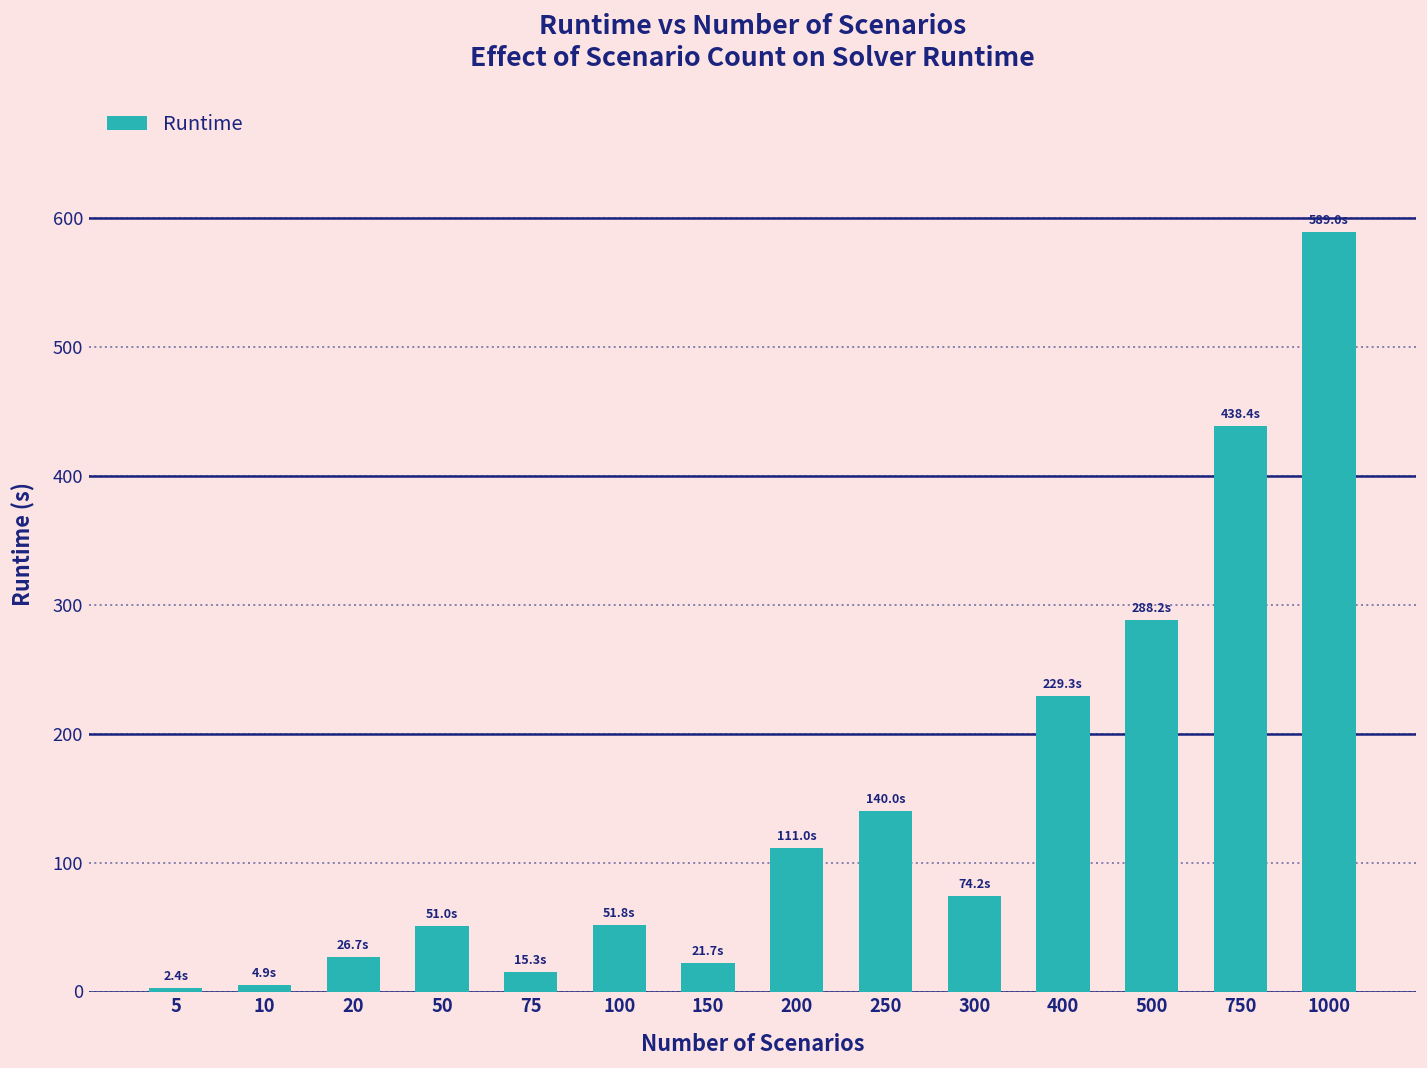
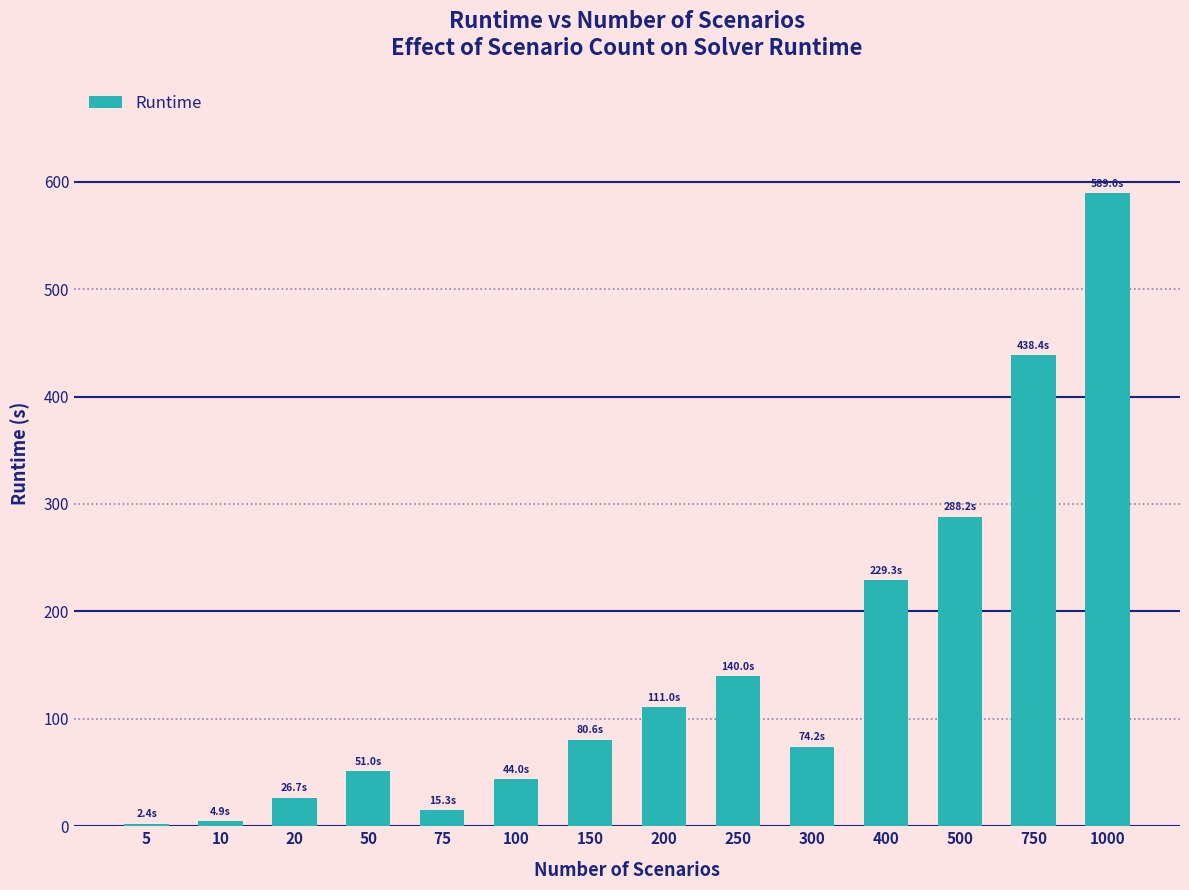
  {
    "5": "2.4s",
    "10": "4.9s",
    "20": "26.7s",
    "50": "51.0s",
    "75": "15.3s",
-   "100": "51.8s",
-   "150": "21.7s",
+   "100": "44.0s",
+   "150": "80.6s",
    "200": "111.0s",
    "250": "140.0s",
    "300": "74.2s",
    "400": "229.3s",
    "500": "288.2s",
    "750": "438.4s",
    "1000": "589.0s"
  }
